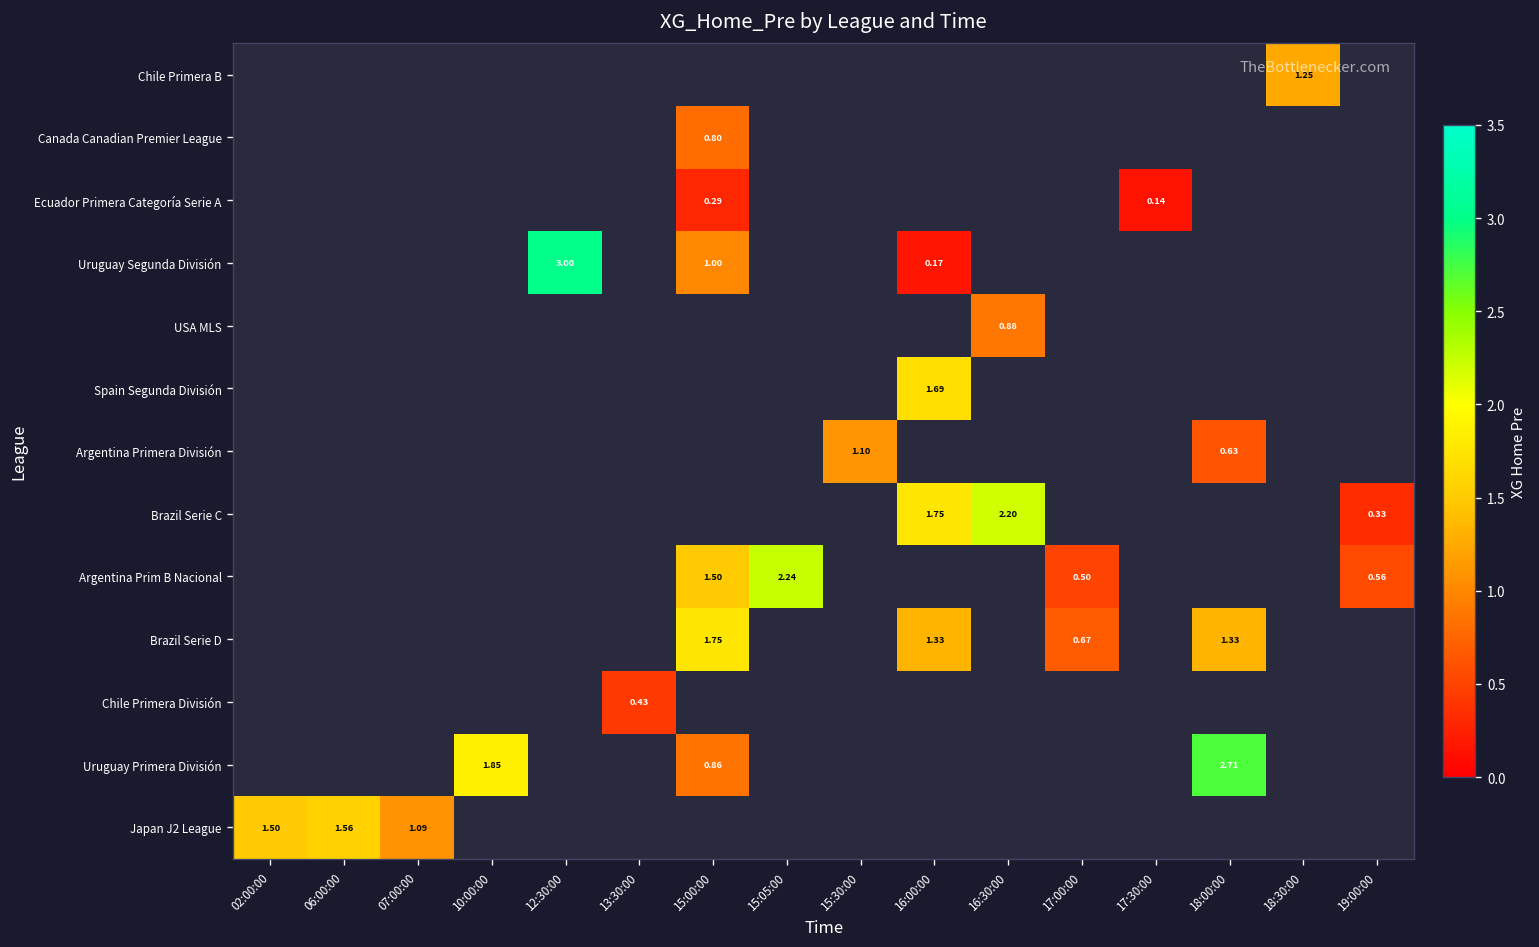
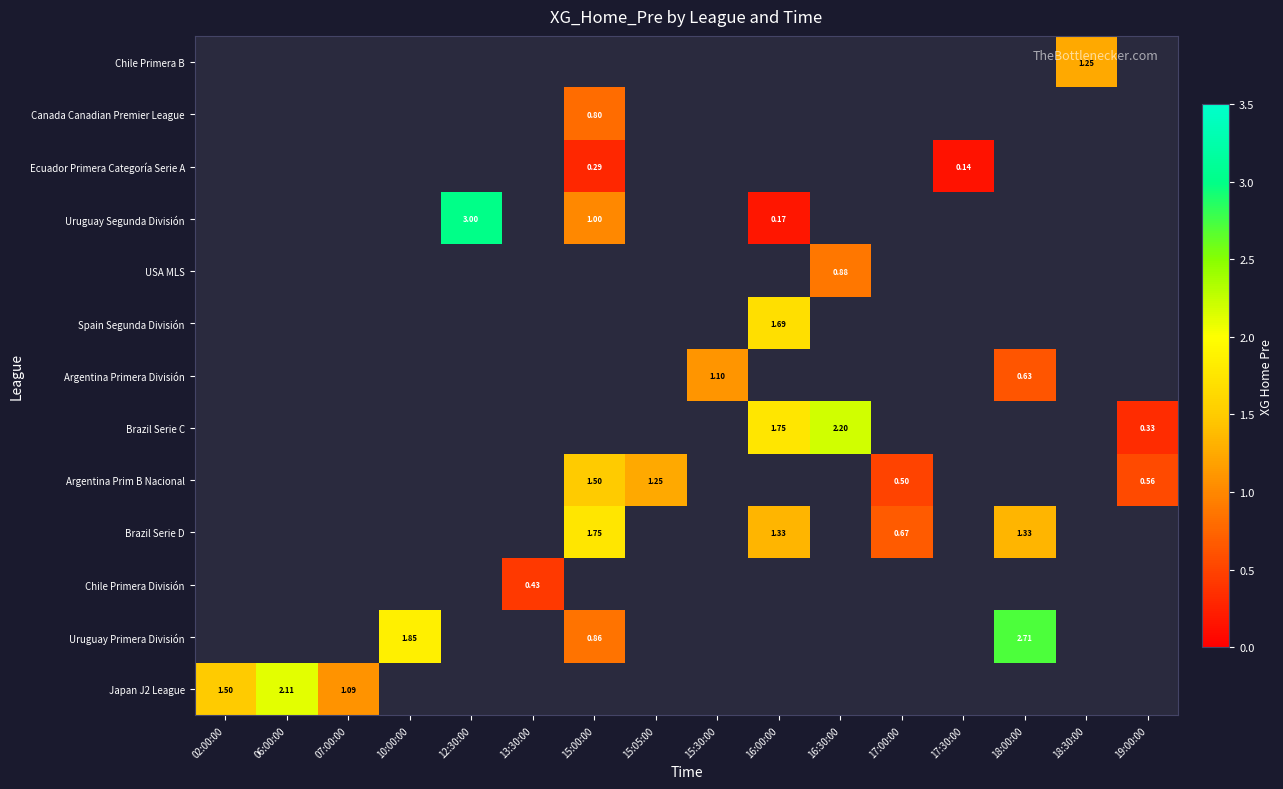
  {
    "Canada Canadian Premier League": {
      "15:00:00": 0.80
    },
    "Ecuador Primera Categoría Serie A": {
      "15:00:00": 0.29,
      "17:30:00": 0.14
    },
    "Uruguay Segunda División": {
      "12:30:00": 3.00,
      "15:00:00": 1.00,
      "16:00:00": 0.17
    },
    "USA MLS": {
      "16:30:00": 0.88
    },
    "Spain Segunda División": {
      "16:00:00": 1.69
    },
    "Argentina Primera División": {
      "15:30:00": 1.10,
      "18:00:00": 0.63
    },
    "Brazil Serie C": {
      "16:00:00": 1.75,
      "16:30:00": 2.20,
      "19:00:00": 0.33
    },
    "Argentina Prim B Nacional": {
      "15:00:00": 1.50,
-     "15:05:00": 2.24,
+     "15:05:00": 1.25,
      "17:00:00": 0.50,
      "19:00:00": 0.56
    },
    "Brazil Serie D": {
      "15:00:00": 1.75,
      "16:00:00": 1.33,
      "17:00:00": 0.67,
      "18:00:00": 1.33
    },
    "Chile Primera División": {
      "13:30:00": 0.43
    },
    "Uruguay Primera División": {
      "10:00:00": 1.85,
      "15:00:00": 0.86,
      "18:00:00": 2.71
    },
    "Japan J2 League": {
      "02:00:00": 1.50,
-     "06:00:00": 1.56,
+     "06:00:00": 2.11,
      "07:00:00": 1.09
    }
  }
